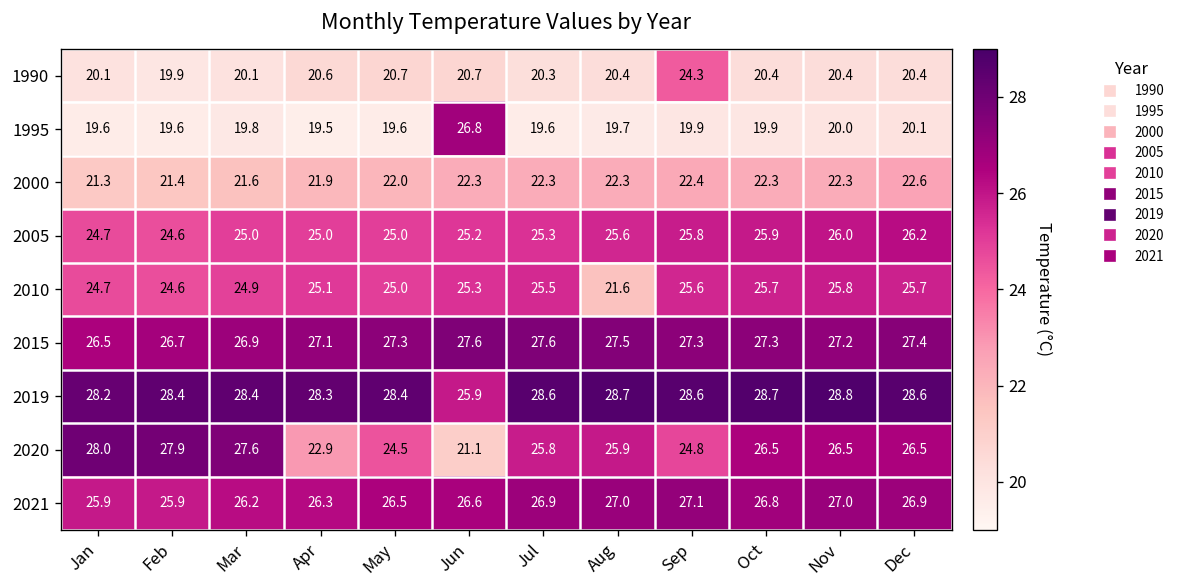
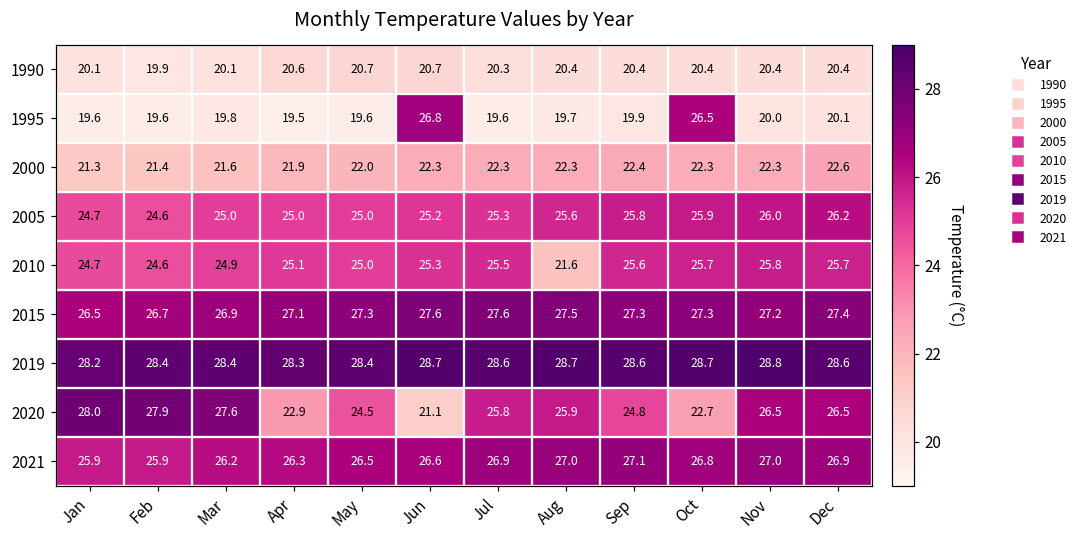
  {
    "1990": {
      "Jan": 20.1,
      "Feb": 19.9,
      "Mar": 20.1,
      "Apr": 20.6,
      "May": 20.7,
      "Jun": 20.7,
      "Jul": 20.3,
      "Aug": 20.4,
-     "Sep": 24.3,
+     "Sep": 20.4,
      "Oct": 20.4,
      "Nov": 20.4,
      "Dec": 20.4
    },
    "1995": {
      "Jan": 19.6,
      "Feb": 19.6,
      "Mar": 19.8,
      "Apr": 19.5,
      "May": 19.6,
      "Jun": 26.8,
      "Jul": 19.6,
      "Aug": 19.7,
      "Sep": 19.9,
-     "Oct": 19.9,
+     "Oct": 26.5,
      "Nov": 20.0,
      "Dec": 20.1
    },
    "2000": {
      "Jan": 21.3,
      "Feb": 21.4,
      "Mar": 21.6,
      "Apr": 21.9,
      "May": 22.0,
      "Jun": 22.3,
      "Jul": 22.3,
      "Aug": 22.3,
      "Sep": 22.4,
      "Oct": 22.3,
      "Nov": 22.3,
      "Dec": 22.6
    },
    "2005": {
      "Jan": 24.7,
      "Feb": 24.6,
      "Mar": 25.0,
      "Apr": 25.0,
      "May": 25.0,
      "Jun": 25.2,
      "Jul": 25.3,
      "Aug": 25.6,
      "Sep": 25.8,
      "Oct": 25.9,
      "Nov": 26.0,
      "Dec": 26.2
    },
    "2010": {
      "Jan": 24.7,
      "Feb": 24.6,
      "Mar": 24.9,
      "Apr": 25.1,
      "May": 25.0,
      "Jun": 25.3,
      "Jul": 25.5,
      "Aug": 21.6,
      "Sep": 25.6,
      "Oct": 25.7,
      "Nov": 25.8,
      "Dec": 25.7
    },
    "2015": {
      "Jan": 26.5,
      "Feb": 26.7,
      "Mar": 26.9,
      "Apr": 27.1,
      "May": 27.3,
      "Jun": 27.6,
      "Jul": 27.6,
      "Aug": 27.5,
      "Sep": 27.3,
      "Oct": 27.3,
      "Nov": 27.2,
      "Dec": 27.4
    },
    "2019": {
      "Jan": 28.2,
      "Feb": 28.4,
      "Mar": 28.4,
      "Apr": 28.3,
      "May": 28.4,
-     "Jun": 25.9,
+     "Jun": 28.7,
      "Jul": 28.6,
      "Aug": 28.7,
      "Sep": 28.6,
      "Oct": 28.7,
      "Nov": 28.8,
      "Dec": 28.6
    },
    "2020": {
      "Jan": 28.0,
      "Feb": 27.9,
      "Mar": 27.6,
      "Apr": 22.9,
      "May": 24.5,
      "Jun": 21.1,
      "Jul": 25.8,
      "Aug": 25.9,
      "Sep": 24.8,
-     "Oct": 26.5,
+     "Oct": 22.7,
      "Nov": 26.5,
      "Dec": 26.5
    },
    "2021": {
      "Jan": 25.9,
      "Feb": 25.9,
      "Mar": 26.2,
      "Apr": 26.3,
      "May": 26.5,
      "Jun": 26.6,
      "Jul": 26.9,
      "Aug": 27.0,
      "Sep": 27.1,
      "Oct": 26.8,
      "Nov": 27.0,
      "Dec": 26.9
    }
  }
